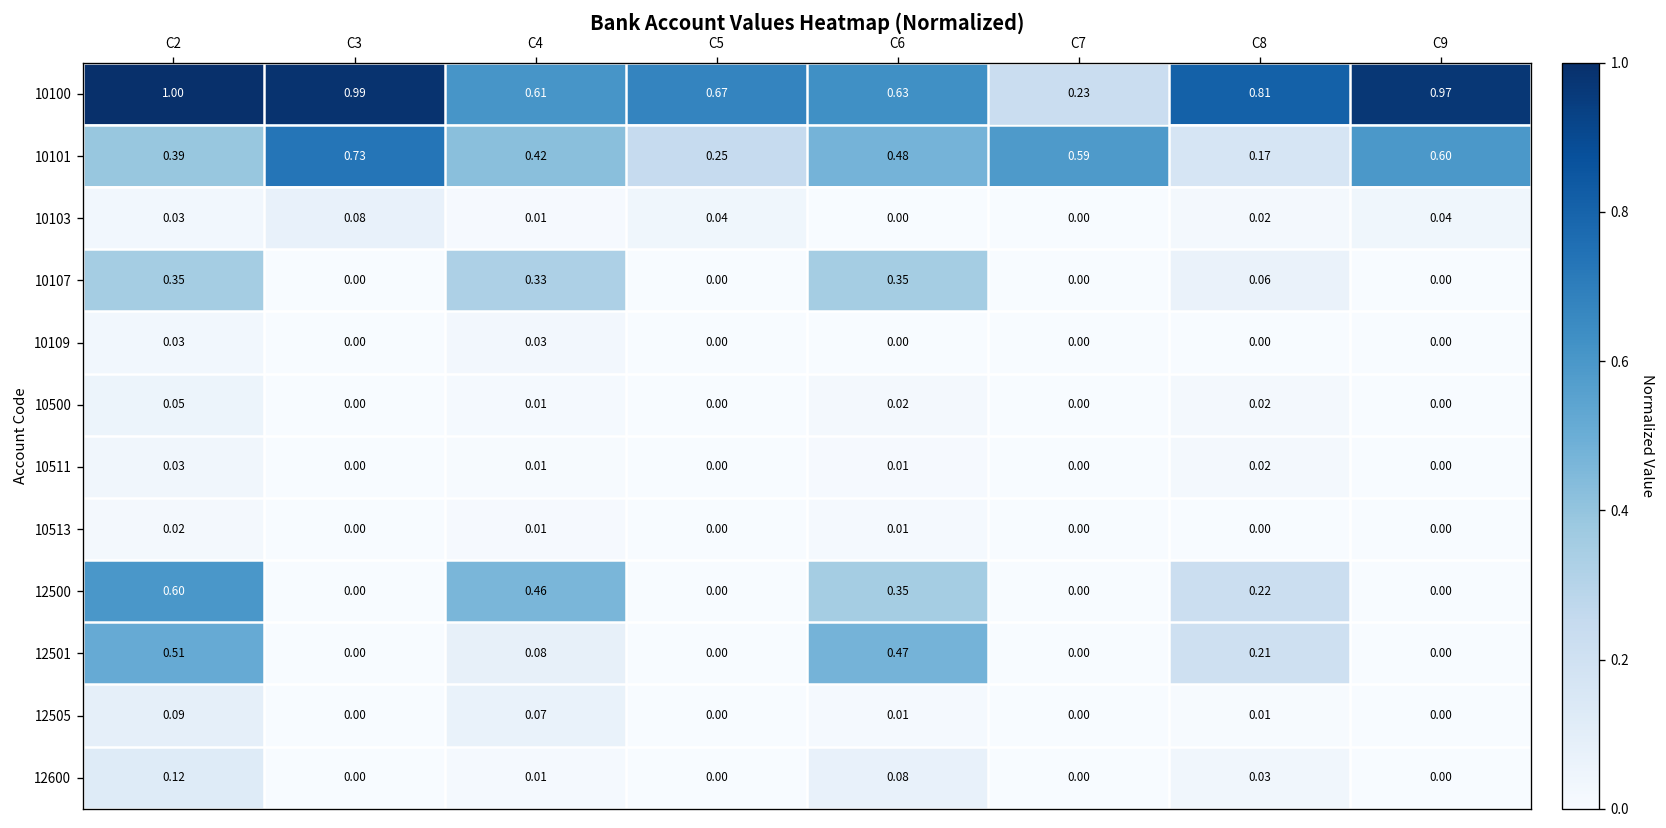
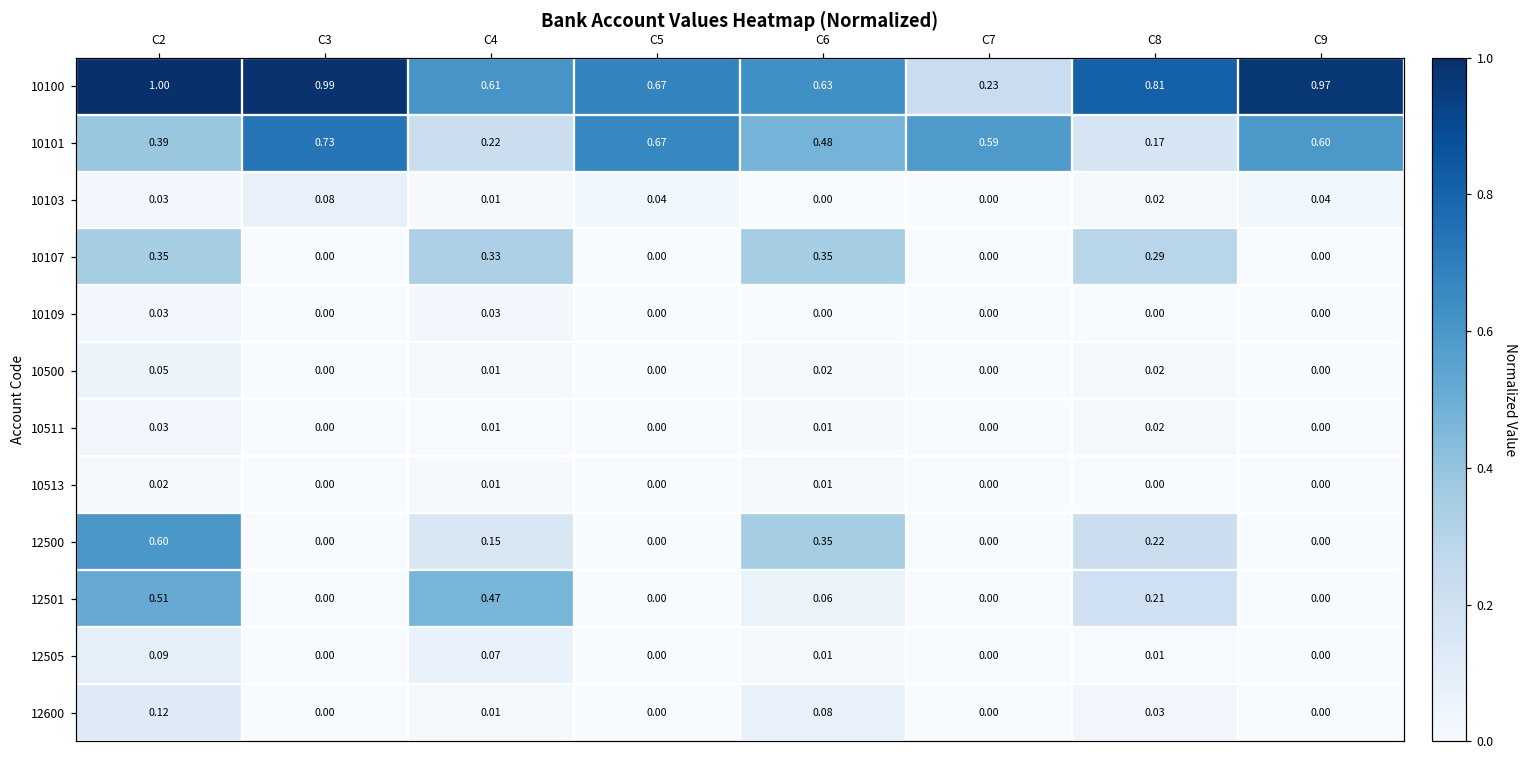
  {
    "10100": {
      "C2": 1.00,
      "C3": 0.99,
      "C4": 0.61,
      "C5": 0.67,
      "C6": 0.63,
      "C7": 0.23,
      "C8": 0.81,
      "C9": 0.97
    },
    "10101": {
      "C2": 0.39,
      "C3": 0.73,
-     "C4": 0.42,
-     "C5": 0.25,
+     "C4": 0.22,
+     "C5": 0.67,
      "C6": 0.48,
      "C7": 0.59,
      "C8": 0.17,
      "C9": 0.60
    },
    "10103": {
      "C2": 0.03,
      "C3": 0.08,
      "C4": 0.01,
      "C5": 0.04,
      "C6": 0.00,
      "C7": 0.00,
      "C8": 0.02,
      "C9": 0.04
    },
    "10107": {
      "C2": 0.35,
      "C3": 0.00,
      "C4": 0.33,
      "C5": 0.00,
      "C6": 0.35,
      "C7": 0.00,
-     "C8": 0.06,
+     "C8": 0.29,
      "C9": 0.00
    },
    "10109": {
      "C2": 0.03,
      "C3": 0.00,
      "C4": 0.03,
      "C5": 0.00,
      "C6": 0.00,
      "C7": 0.00,
      "C8": 0.00,
      "C9": 0.00
    },
    "10500": {
      "C2": 0.05,
      "C3": 0.00,
      "C4": 0.01,
      "C5": 0.00,
      "C6": 0.02,
      "C7": 0.00,
      "C8": 0.02,
      "C9": 0.00
    },
    "10511": {
      "C2": 0.03,
      "C3": 0.00,
      "C4": 0.01,
      "C5": 0.00,
      "C6": 0.01,
      "C7": 0.00,
      "C8": 0.02,
      "C9": 0.00
    },
    "10513": {
      "C2": 0.02,
      "C3": 0.00,
      "C4": 0.01,
      "C5": 0.00,
      "C6": 0.01,
      "C7": 0.00,
      "C8": 0.00,
      "C9": 0.00
    },
    "12500": {
      "C2": 0.60,
      "C3": 0.00,
-     "C4": 0.46,
+     "C4": 0.15,
      "C5": 0.00,
      "C6": 0.35,
      "C7": 0.00,
      "C8": 0.22,
      "C9": 0.00
    },
    "12501": {
      "C2": 0.51,
      "C3": 0.00,
-     "C4": 0.08,
+     "C4": 0.47,
      "C5": 0.00,
-     "C6": 0.47,
+     "C6": 0.06,
      "C7": 0.00,
      "C8": 0.21,
      "C9": 0.00
    },
    "12505": {
      "C2": 0.09,
      "C3": 0.00,
      "C4": 0.07,
      "C5": 0.00,
      "C6": 0.01,
      "C7": 0.00,
      "C8": 0.01,
      "C9": 0.00
    },
    "12600": {
      "C2": 0.12,
      "C3": 0.00,
      "C4": 0.01,
      "C5": 0.00,
      "C6": 0.08,
      "C7": 0.00,
      "C8": 0.03,
      "C9": 0.00
    }
  }
